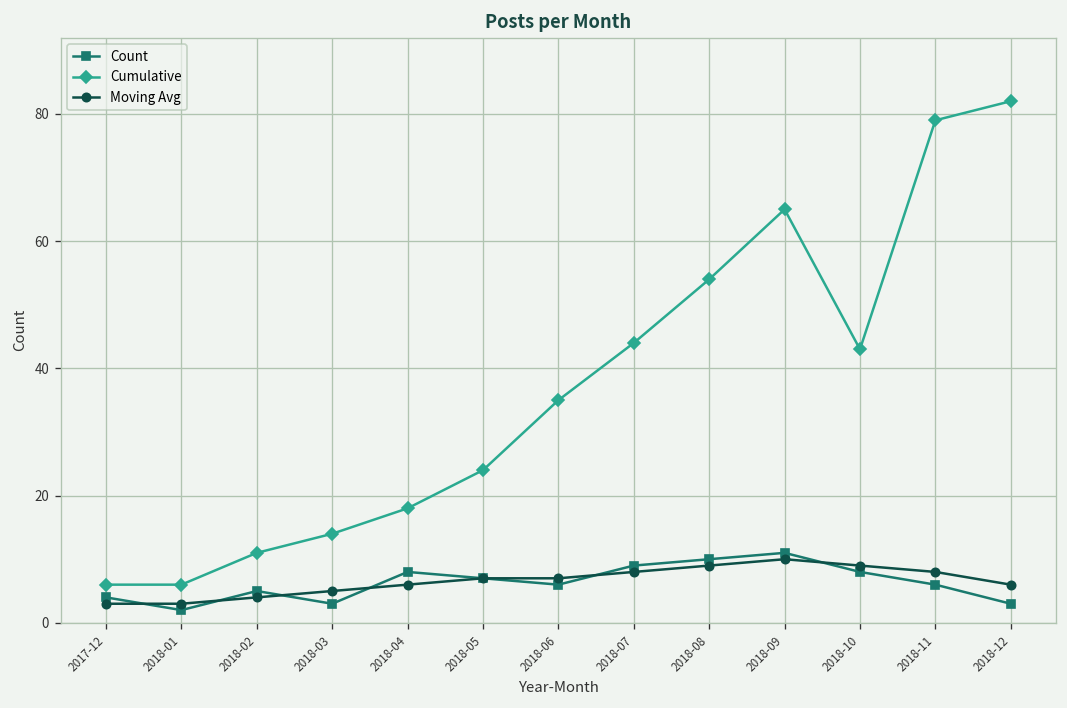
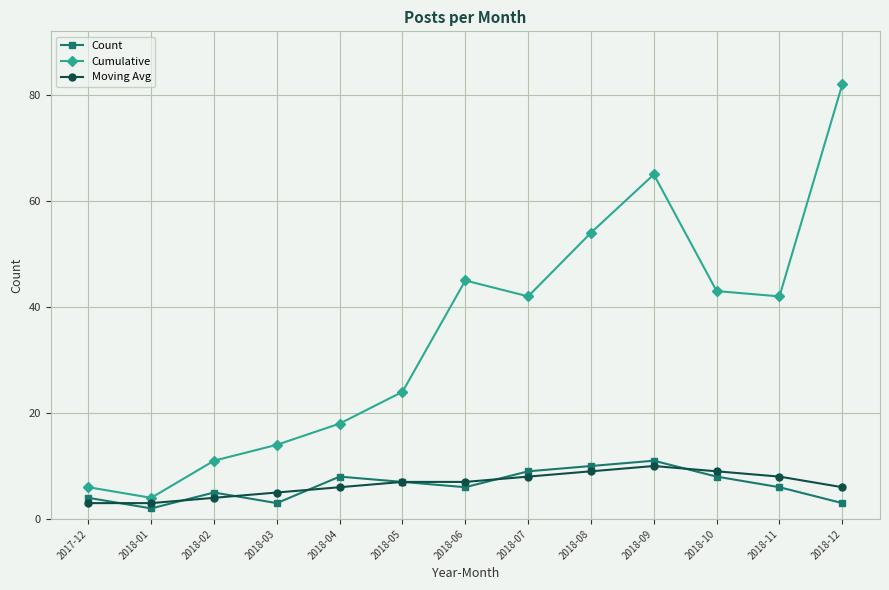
  {
    "Cumulative": {
      "2017-12": 6,
-     "2018-01": 6,
+     "2018-01": 4,
      "2018-02": 11,
      "2018-03": 14,
      "2018-04": 18,
      "2018-05": 24,
-     "2018-06": 35,
-     "2018-07": 44,
+     "2018-06": 45,
+     "2018-07": 42,
      "2018-08": 54,
      "2018-09": 65,
      "2018-10": 43,
-     "2018-11": 79,
+     "2018-11": 42,
      "2018-12": 82
    }
  }
